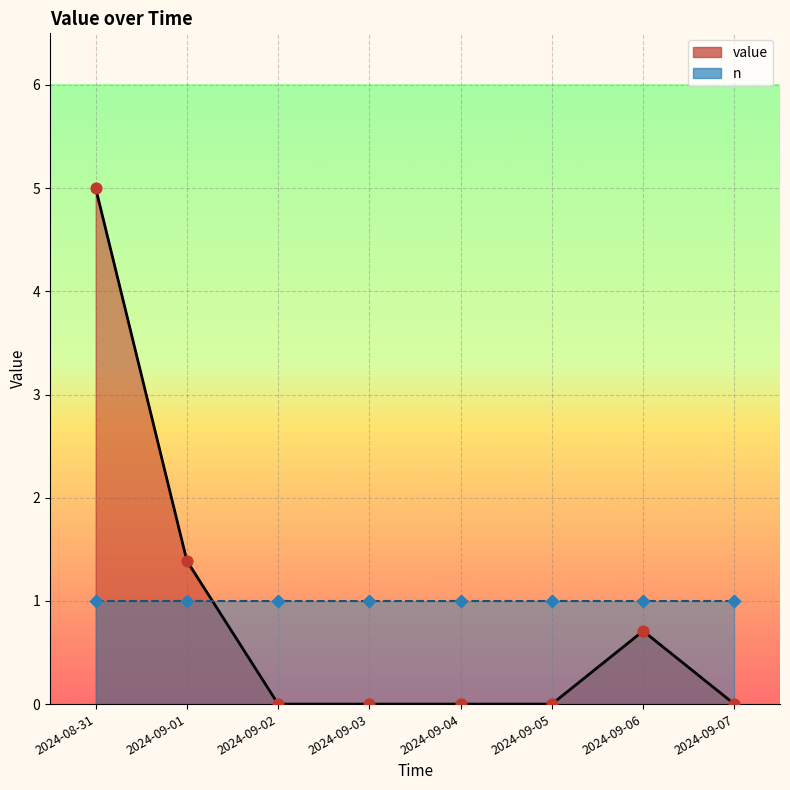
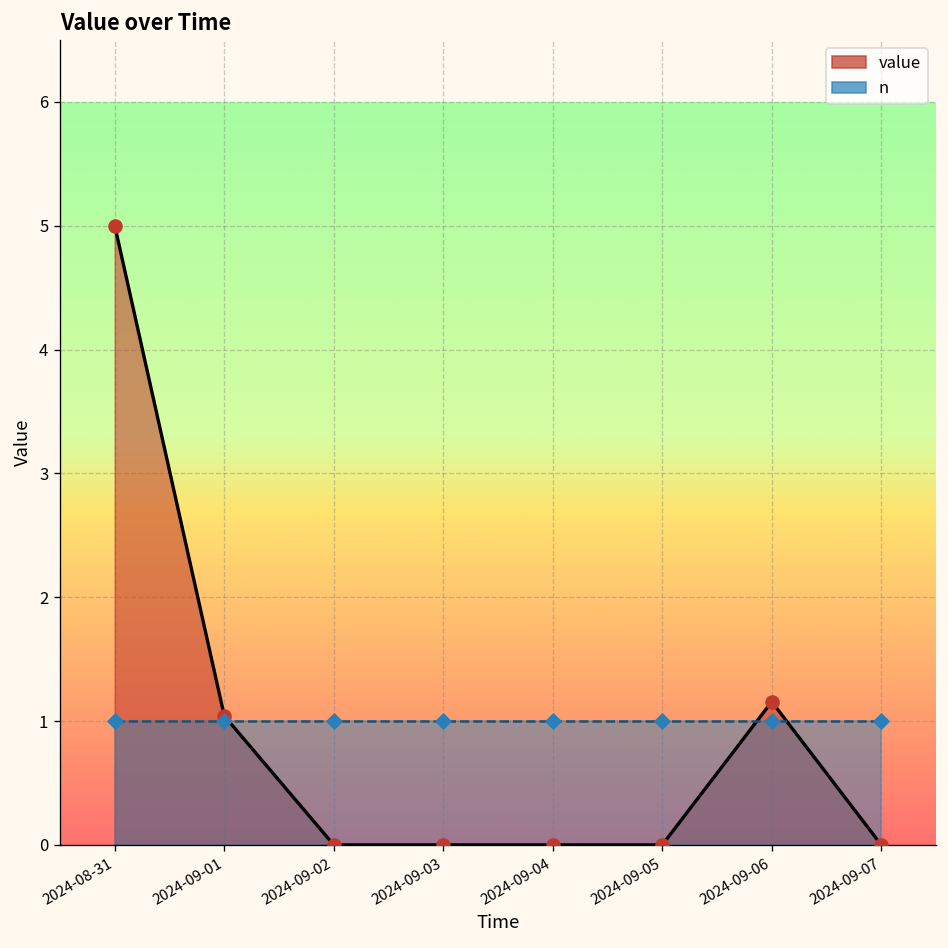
  {
    "value": {
      "2024-08-31": 5.00,
-     "2024-09-01": 1.39,
+     "2024-09-01": 1.04,
      "2024-09-02": 0.00,
      "2024-09-03": 0.00,
      "2024-09-04": 0.00,
      "2024-09-05": 0.00,
-     "2024-09-06": 0.71,
+     "2024-09-06": 1.16,
      "2024-09-07": 0.00
    },
    "n": {
      "2024-08-31": 1.00,
      "2024-09-01": 1.00,
      "2024-09-02": 1.00,
      "2024-09-03": 1.00,
      "2024-09-04": 1.00,
      "2024-09-05": 1.00,
      "2024-09-06": 1.00,
      "2024-09-07": 1.00
    }
  }
